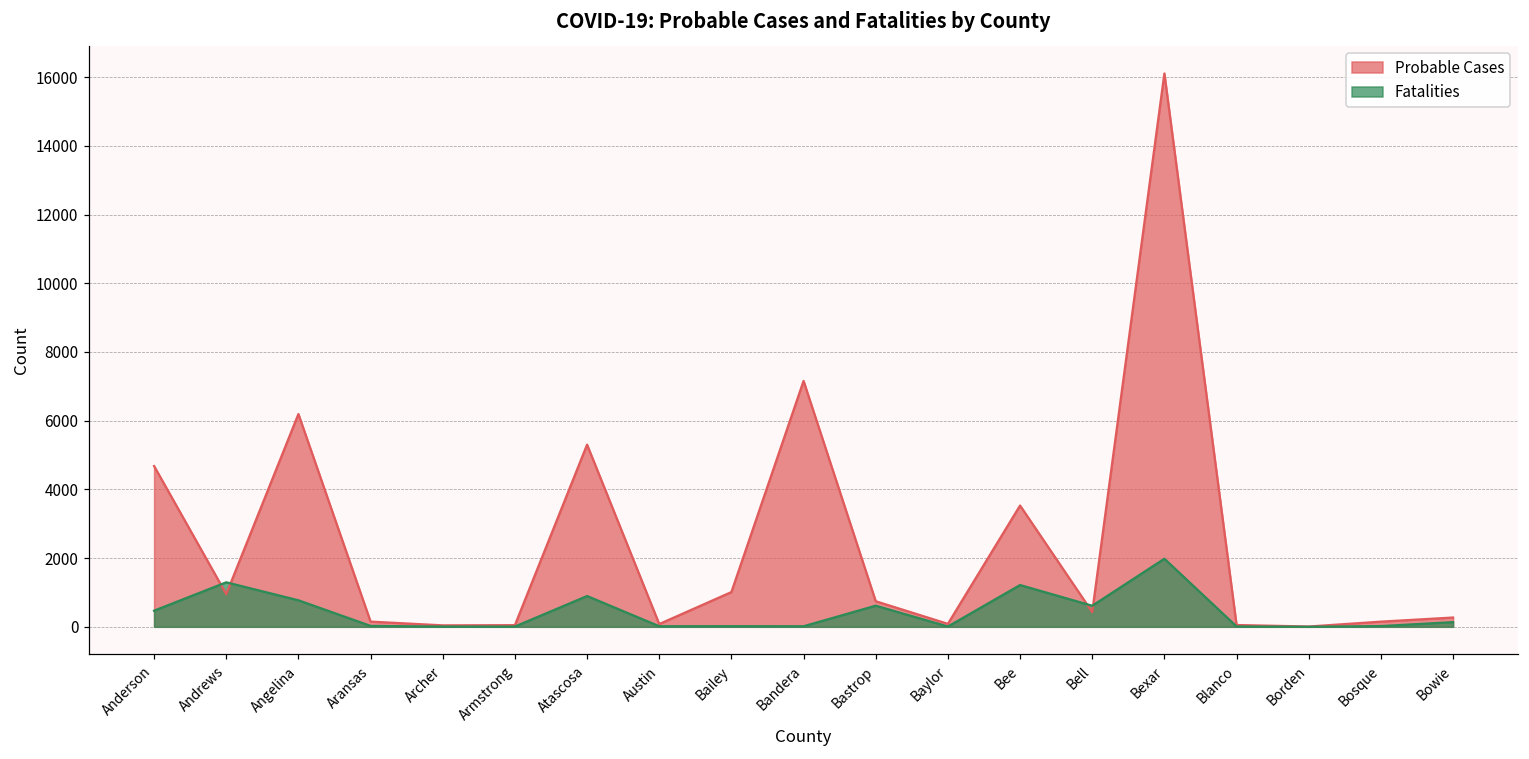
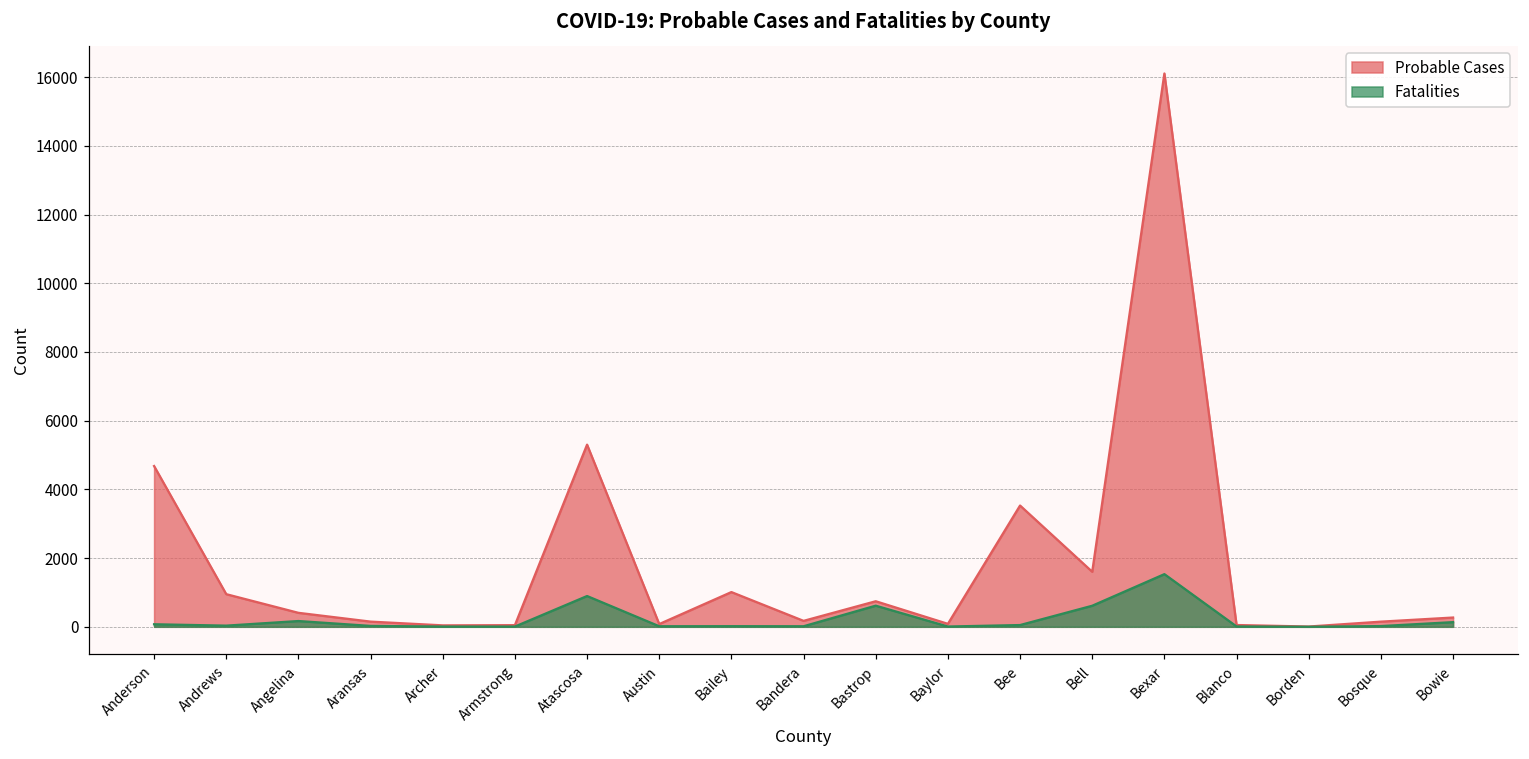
  {
    "Probable Cases": {
      "Anderson": 4700,
      "Andrews": 900,
-     "Angelina": 6200,
+     "Angelina": 400,
      "Aransas": 200,
      "Atascosa": 5300,
      "Bailey": 1000,
-     "Bandera": 7200,
+     "Bandera": 200,
      "Bastrop": 700,
      "Bee": 3500,
-     "Bell": 400,
+     "Bell": 1600,
      "Bexar": 16100,
      "Bosque": 100,
      "Bowie": 300
    },
    "Fatalities": {
-     "Anderson": 500,
-     "Andrews": 1300,
-     "Angelina": 800,
+     "Anderson": 100,
+     "Andrews": 0,
+     "Angelina": 200,
      "Aransas": 0,
      "Atascosa": 900,
      "Bailey": 0,
      "Bandera": 0,
      "Bastrop": 600,
-     "Bee": 1200,
+     "Bee": 100,
      "Bell": 600,
-     "Bexar": 2000,
+     "Bexar": 1500,
      "Bosque": 0,
      "Bowie": 100
    }
  }
